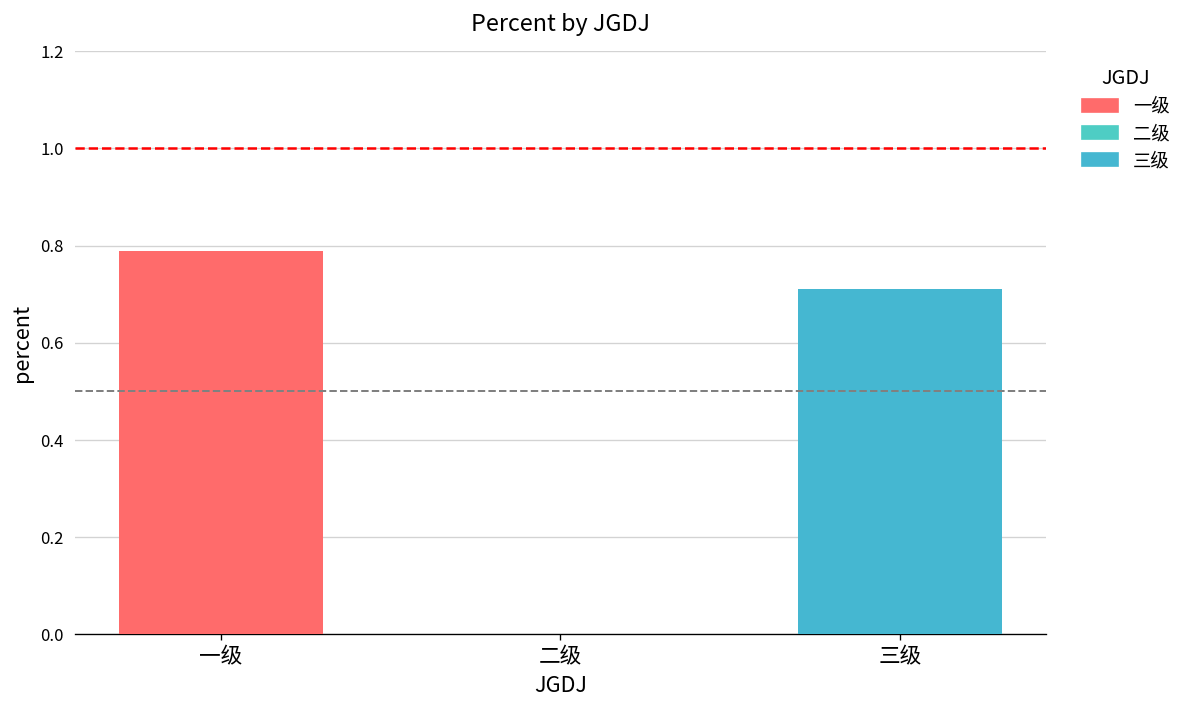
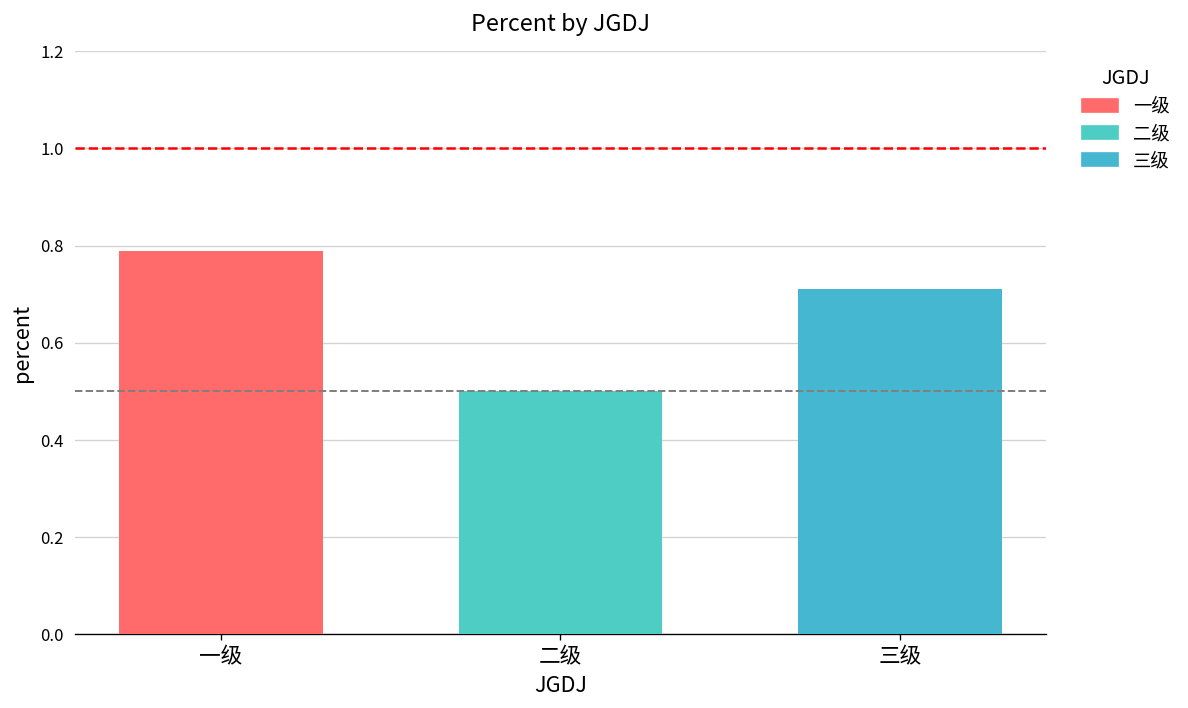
  {
    "一级": 0.79,
-   "二级": 0.0,
+   "二级": 0.5,
    "三级": 0.71
  }
